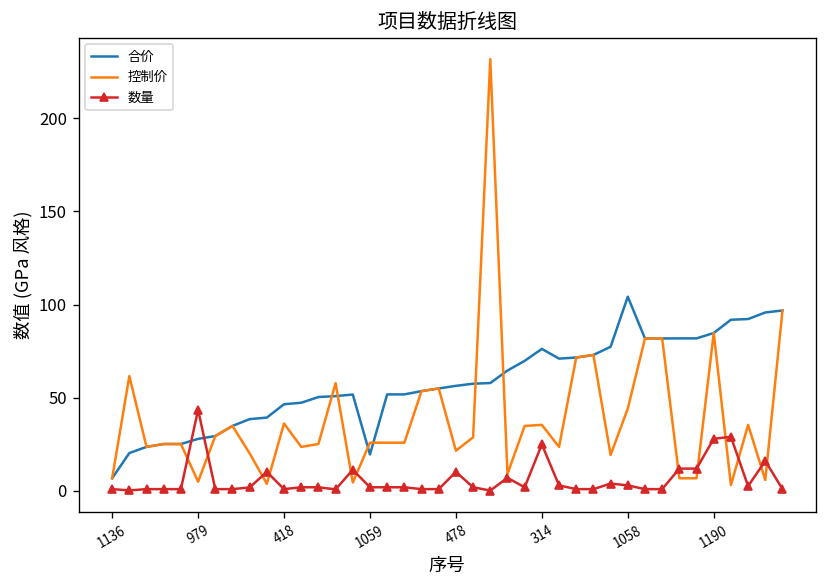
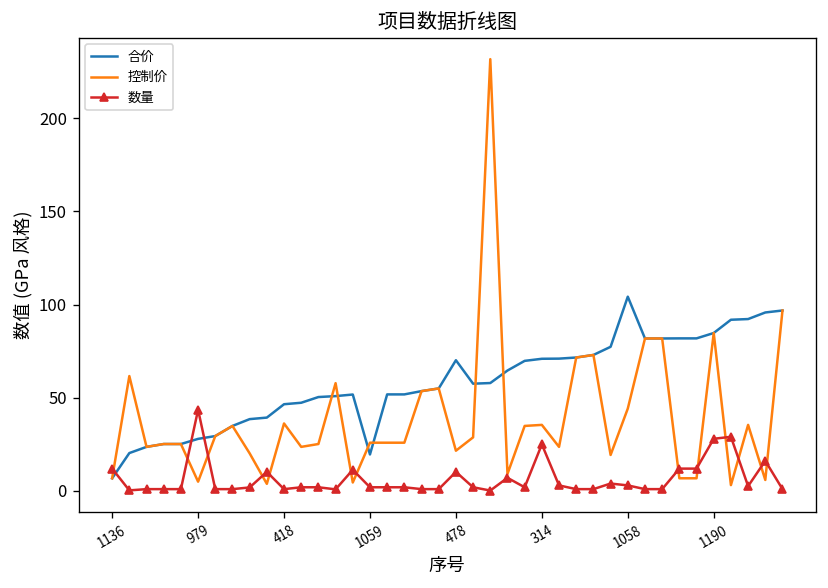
  {
    "合价": {
      "979": 28,
      "418": 47,
      "1059": 20,
-     "478": 56,
-     "314": 76,
+     "478": 70,
+     "314": 71,
      "1058": 104
    },
    "控制价": {
      "979": 5,
      "418": 36,
      "1059": 26,
      "478": 22,
      "314": 35,
      "1058": 44
    },
    "数量": {
-     "1136": 1,
+     "1136": 12,
      "979": 44,
      "418": 1,
      "1059": 2,
      "478": 10,
      "314": 25,
      "1058": 3,
      "1190": 28
    }
  }
